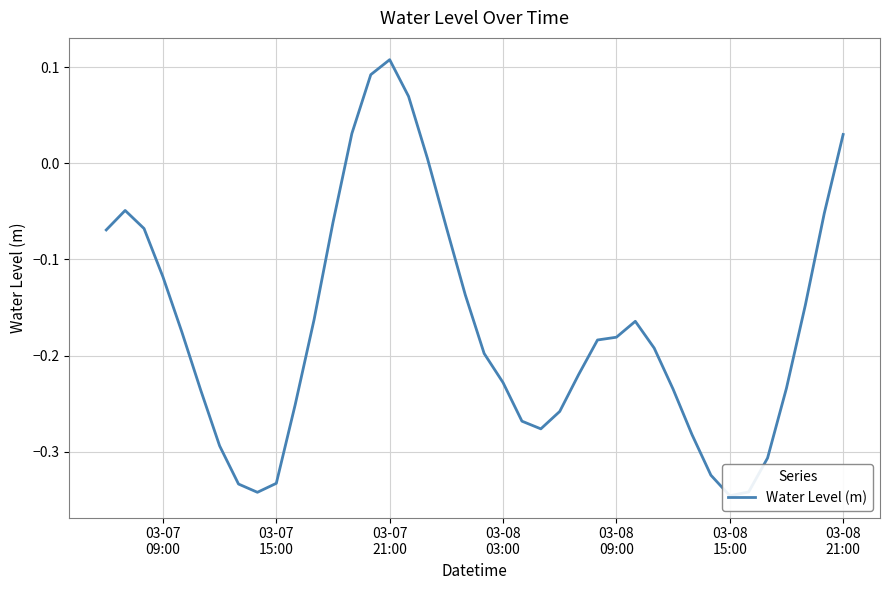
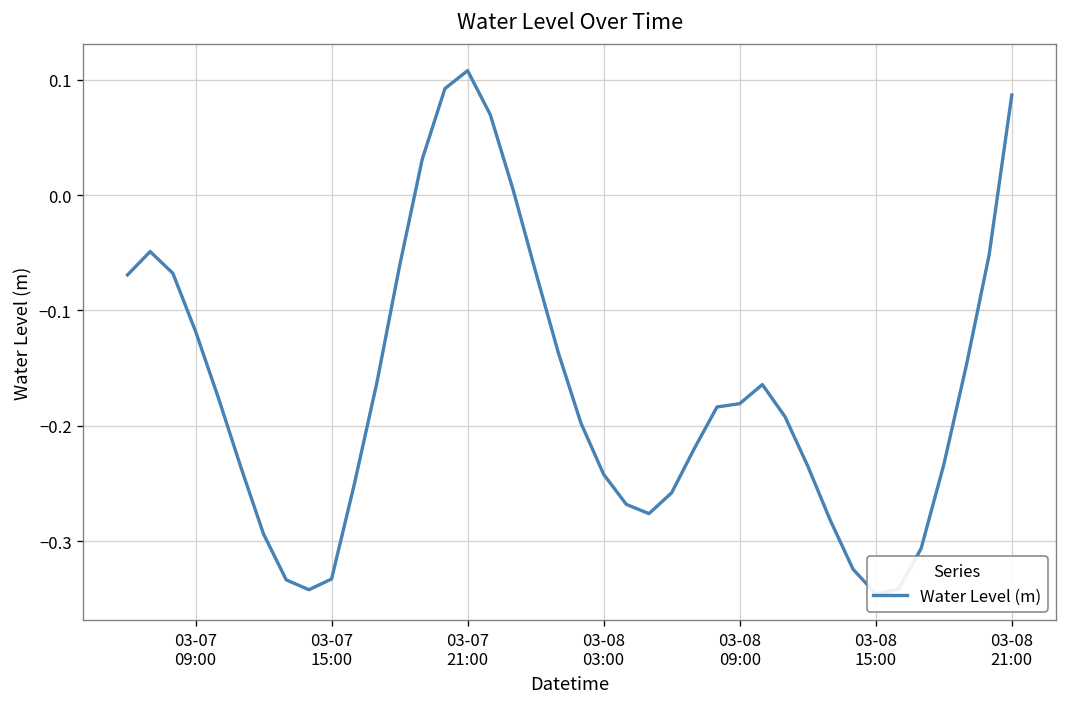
  {
    "03-07 09:00": -0.12,
    "03-07 15:00": -0.33,
    "03-07 21:00": 0.11,
-   "03-08 03:00": -0.23,
+   "03-08 03:00": -0.24,
    "03-08 09:00": -0.18,
-   "03-08 21:00": 0.03
+   "03-08 21:00": 0.09
  }
